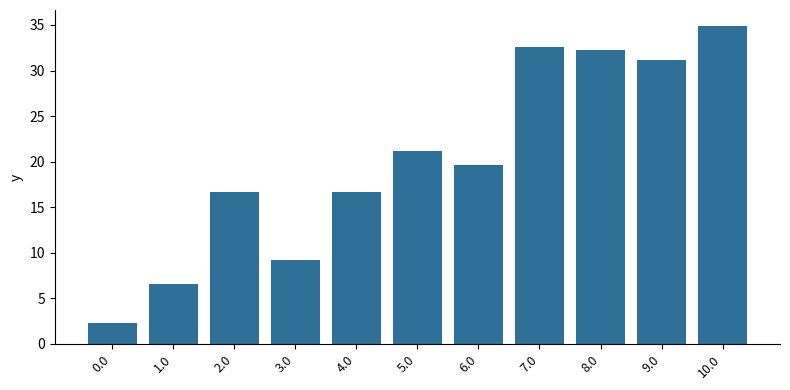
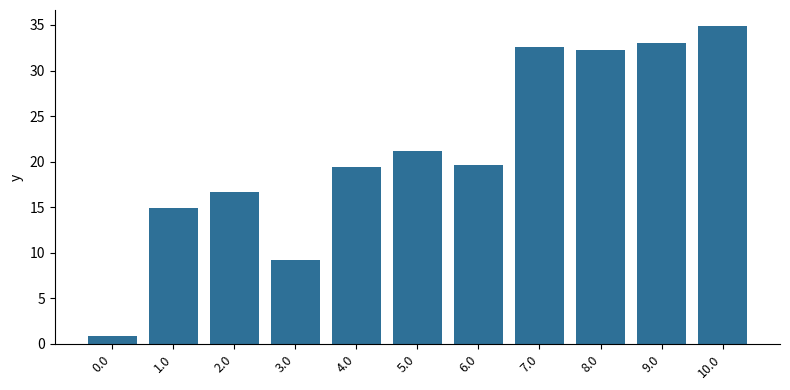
  {
-   "0.0": 2,
-   "1.0": 7,
+   "0.0": 1,
+   "1.0": 15,
    "2.0": 17,
    "3.0": 9,
-   "4.0": 17,
+   "4.0": 19,
    "5.0": 21,
    "6.0": 20,
    "7.0": 33,
    "8.0": 32,
-   "9.0": 31,
+   "9.0": 33,
    "10.0": 35
  }
